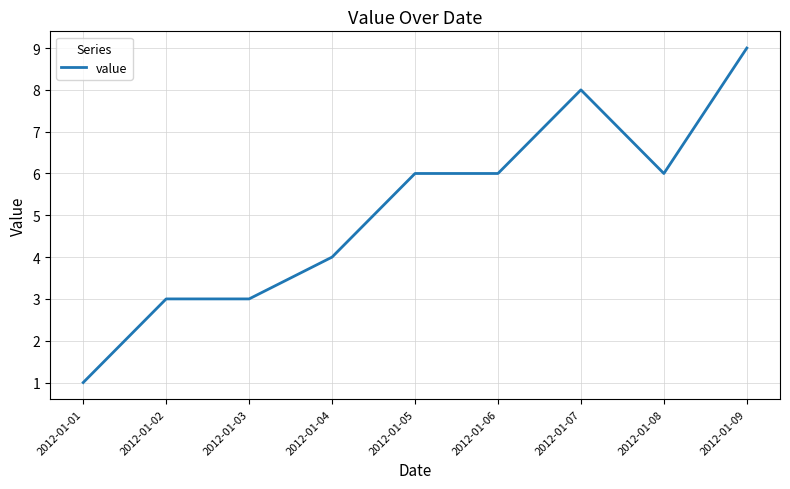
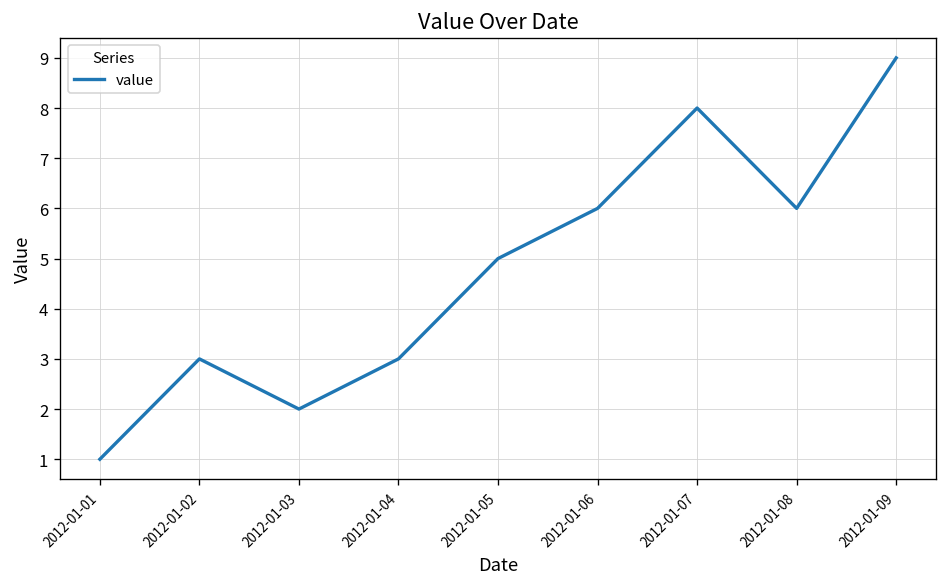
  {
    "2012-01-01": 1,
    "2012-01-02": 3,
-   "2012-01-03": 3,
-   "2012-01-04": 4,
-   "2012-01-05": 6,
+   "2012-01-03": 2,
+   "2012-01-04": 3,
+   "2012-01-05": 5,
    "2012-01-06": 6,
    "2012-01-07": 8,
    "2012-01-08": 6,
    "2012-01-09": 9
  }
